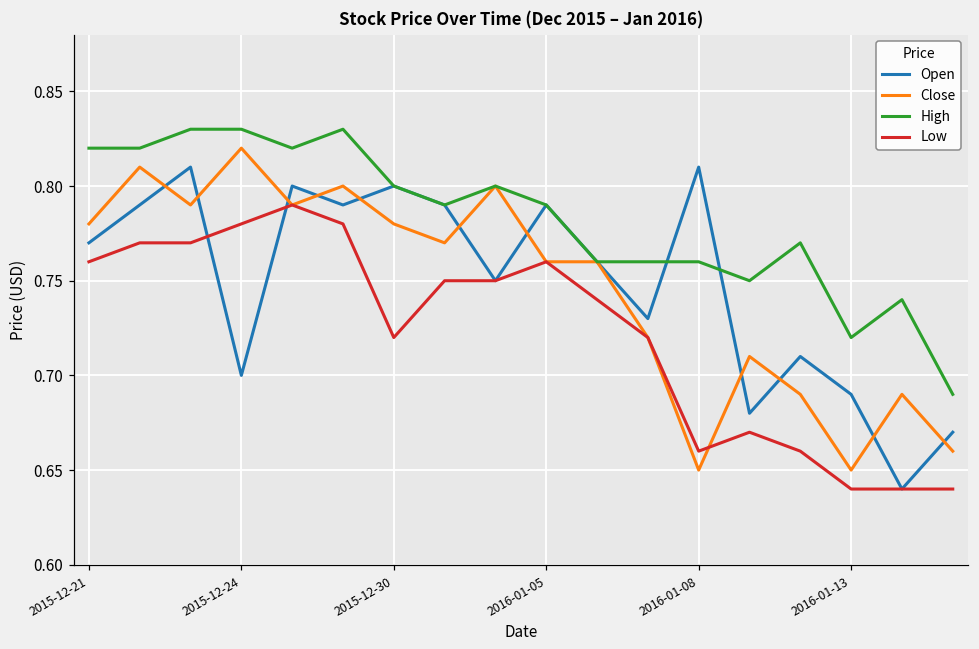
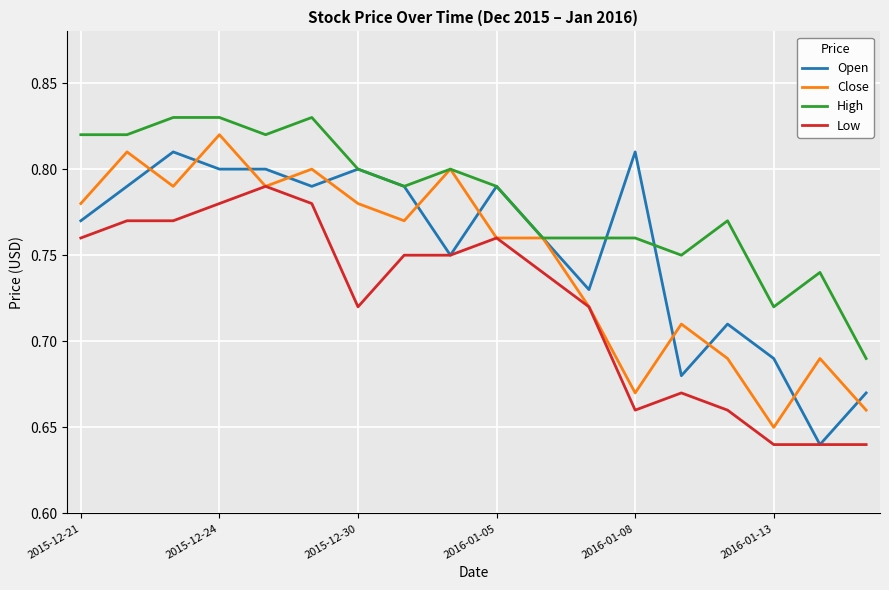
  {
    "Open": {
      "2015-12-21": 0.770,
-     "2015-12-24": 0.7,
+     "2015-12-24": 0.8,
      "2016-01-08": 0.810,
      "2016-01-13": 0.690
    },
    "Close": {
      "2015-12-21": 0.78,
      "2015-12-24": 0.82,
      "2015-12-30": 0.78,
-     "2016-01-08": 0.65,
+     "2016-01-08": 0.67,
      "2016-01-13": 0.65
    },
    "High": {
      "2015-12-21": 0.82,
      "2015-12-24": 0.83,
      "2016-01-08": 0.76,
      "2016-01-13": 0.72
    },
    "Low": {
      "2015-12-21": 0.76,
      "2015-12-24": 0.78,
      "2015-12-30": 0.72,
      "2016-01-08": 0.66,
      "2016-01-13": 0.64
    }
  }
